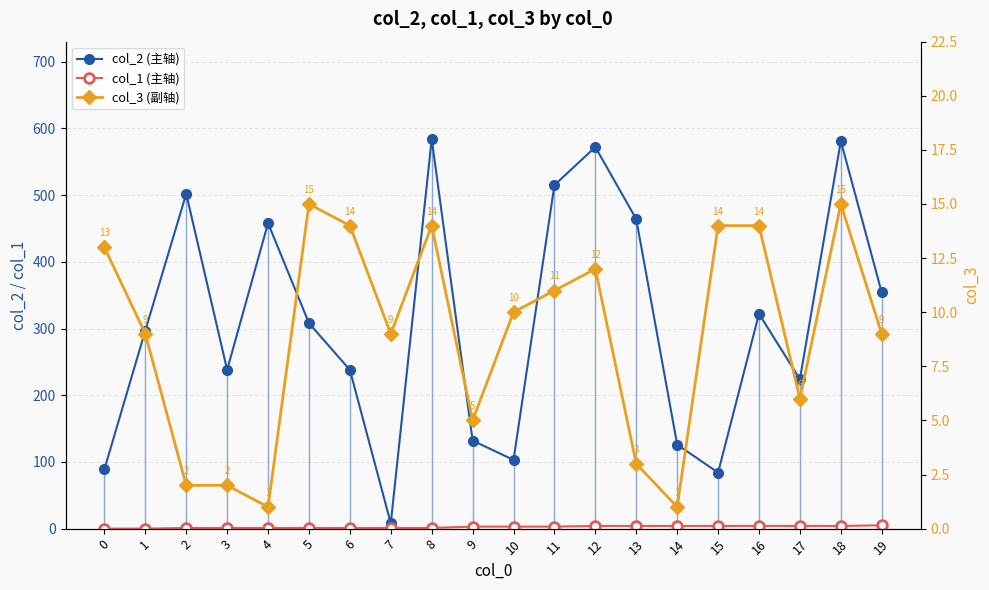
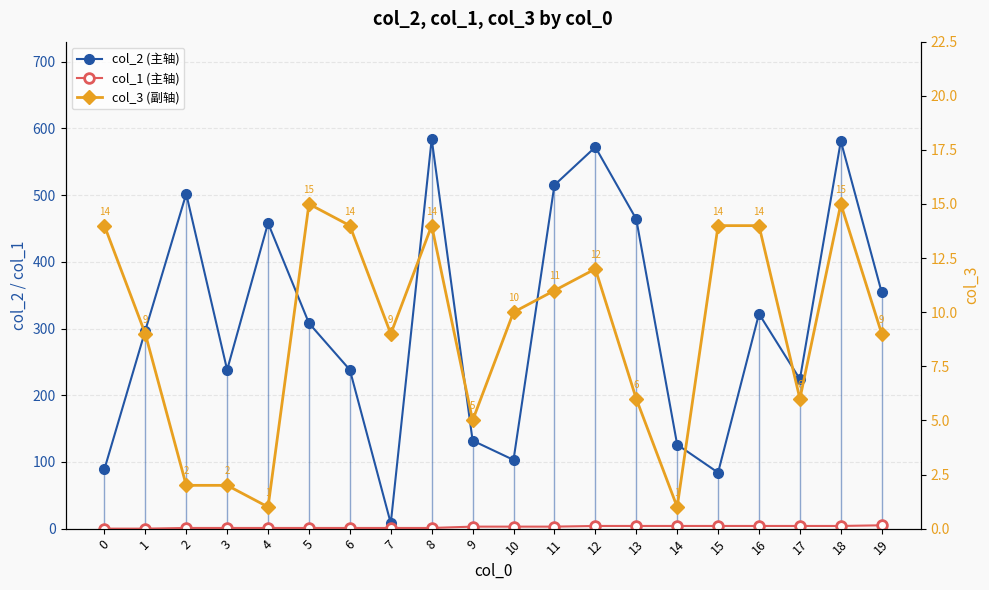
  {
    "col_3 (副轴)": {
-     "0": 13,
+     "0": 14,
      "1": 9,
      "2": 2,
      "3": 2,
      "4": 1,
      "5": 15,
      "6": 14,
      "7": 9,
      "8": 14,
      "9": 5,
      "10": 10,
      "11": 11,
      "12": 12,
-     "13": 3,
+     "13": 6,
      "14": 1,
      "15": 14,
      "16": 14,
      "18": 15,
      "19": 9
    }
  }
